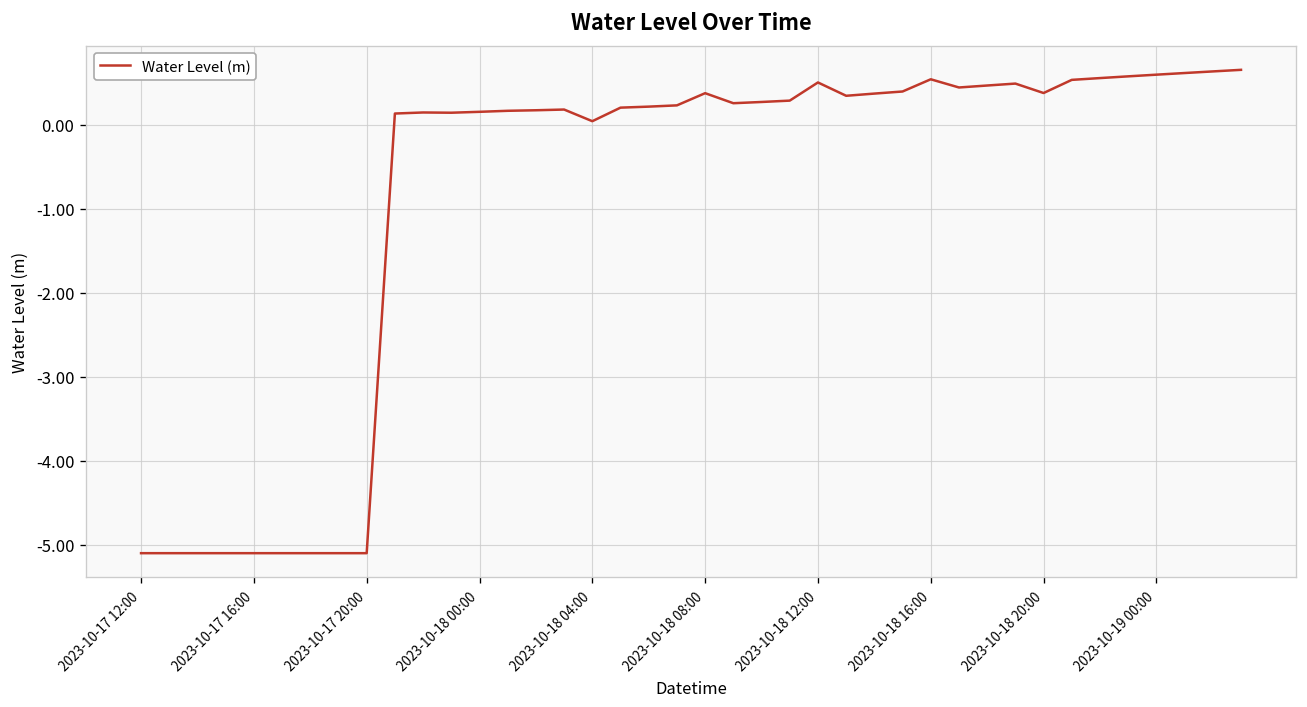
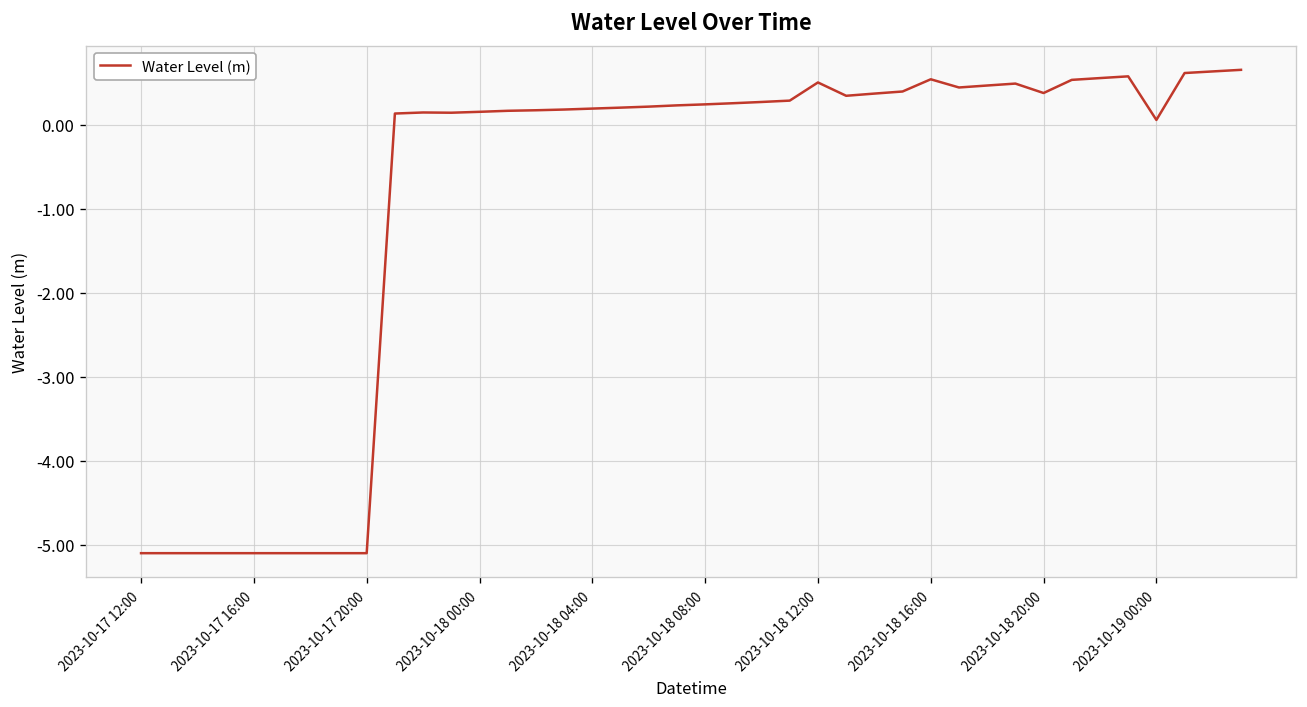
  {
    "2023-10-17 12:00": -5.1,
    "2023-10-17 16:00": -5.1,
    "2023-10-17 20:00": -5.1,
    "2023-10-18 00:00": 0.2,
-   "2023-10-18 04:00": 0.0,
-   "2023-10-18 08:00": 0.4,
+   "2023-10-18 04:00": 0.2,
+   "2023-10-18 08:00": 0.2,
    "2023-10-18 12:00": 0.5,
    "2023-10-18 16:00": 0.5,
    "2023-10-18 20:00": 0.4,
-   "2023-10-19 00:00": 0.6
+   "2023-10-19 00:00": 0.1
  }
